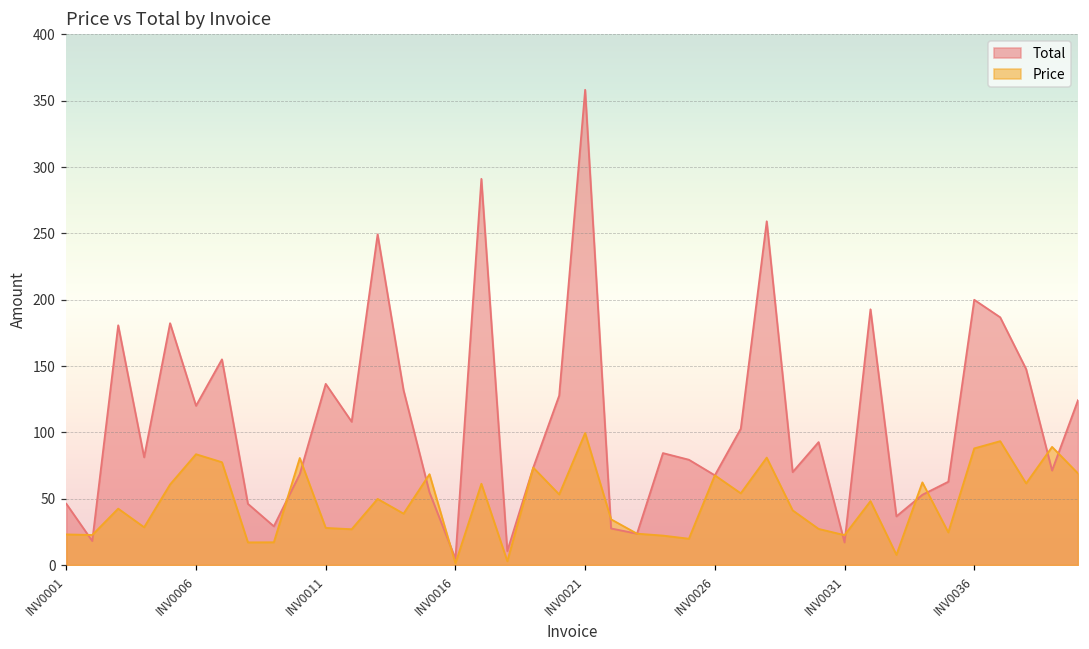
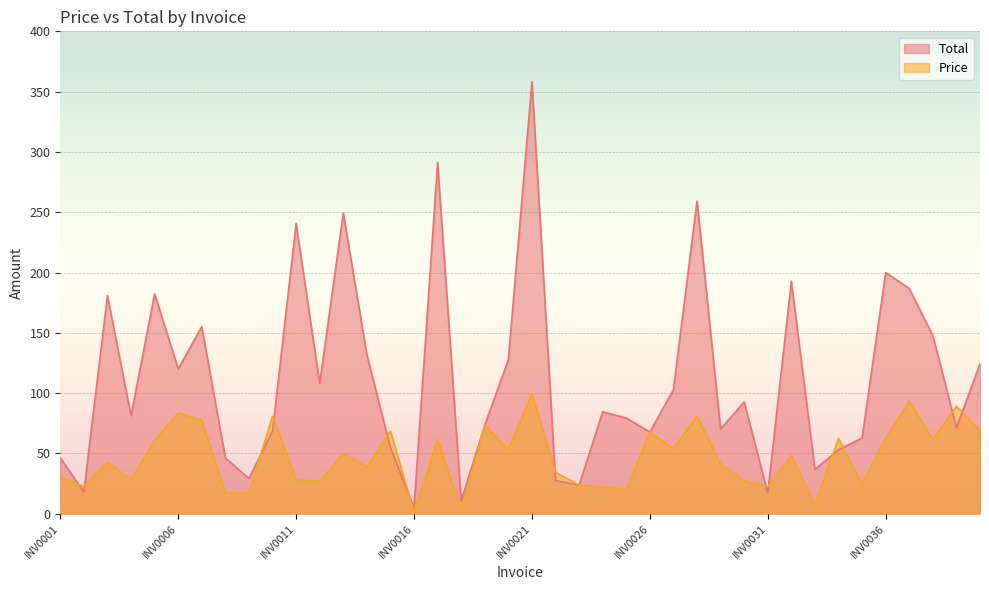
  {
    "Total": {
      "INV0001": 46,
      "INV0006": 120,
-     "INV0011": 137,
+     "INV0011": 241,
      "INV0016": 5,
      "INV0021": 358,
      "INV0031": 17,
      "INV0036": 200
    },
    "Price": {
-     "INV0001": 23,
+     "INV0001": 31,
      "INV0006": 84,
      "INV0011": 28,
      "INV0016": 1,
      "INV0021": 100,
      "INV0031": 23,
-     "INV0036": 88
+     "INV0036": 62
    }
  }
